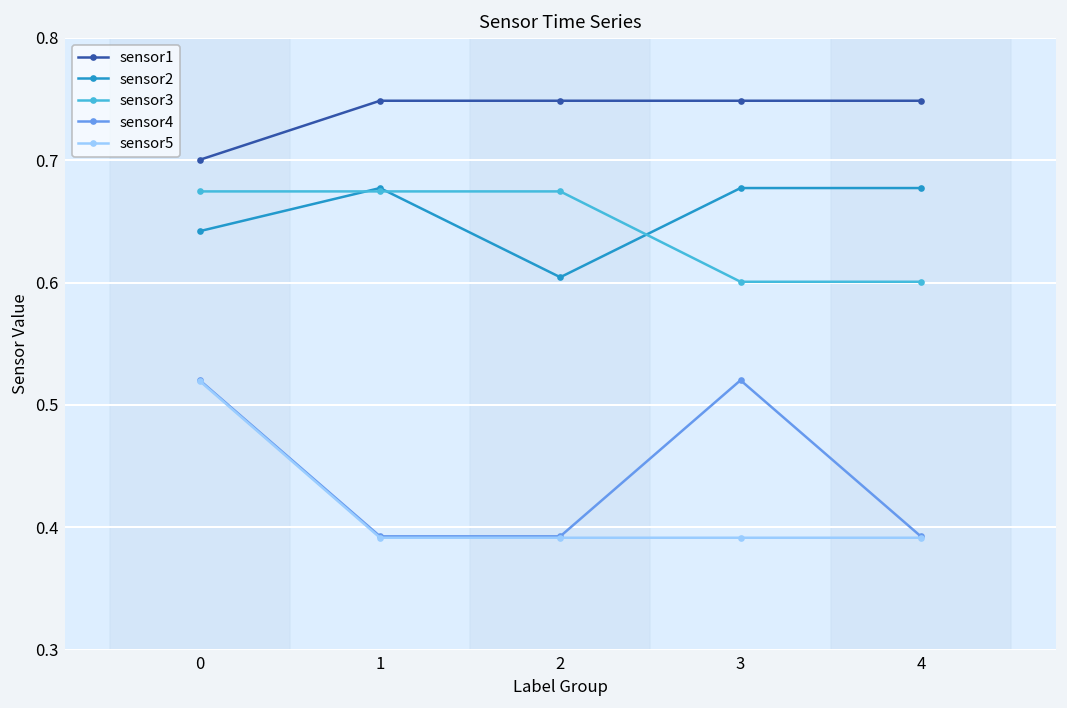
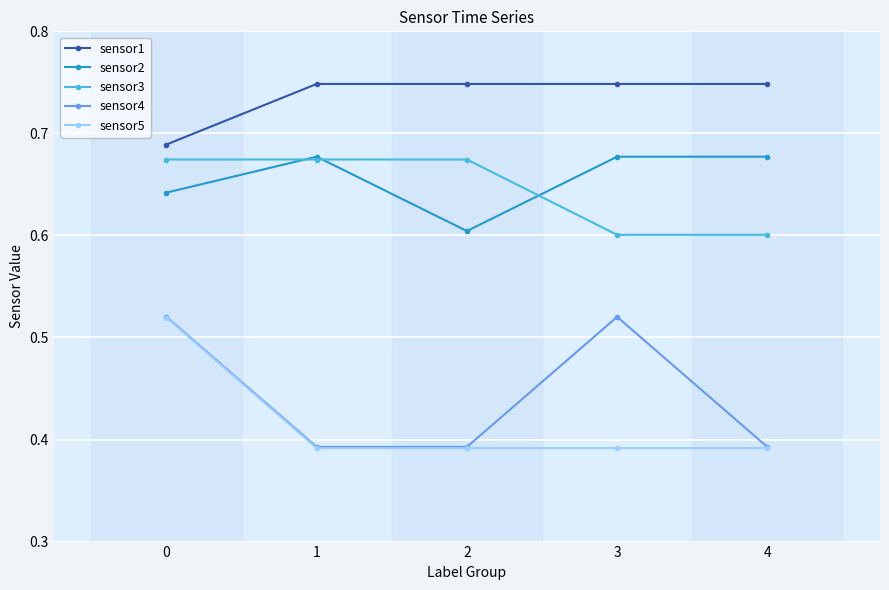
  {
    "sensor1": {
-     "0": 0.700,
+     "0": 0.689,
      "1": 0.748,
      "2": 0.748,
      "3": 0.748,
      "4": 0.748
    },
    "sensor5": {
      "3": 0.392
    }
  }
